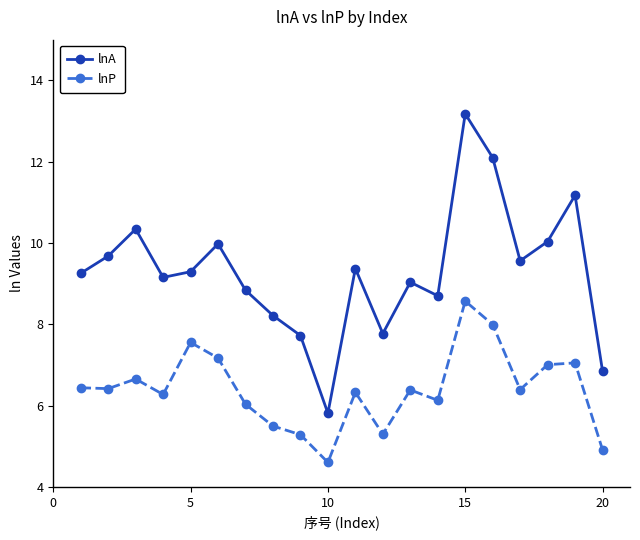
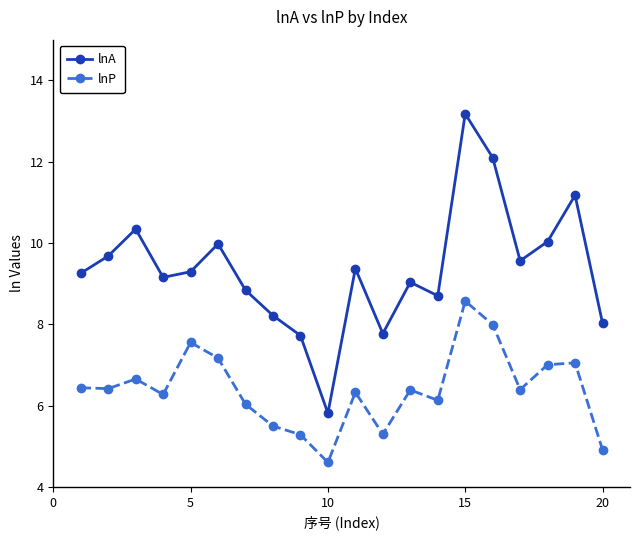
  {
    "lnA": {
      "5": 9.3,
      "10": 5.8,
      "15": 13.2,
-     "20": 6.8
+     "20": 8.0
    },
    "lnP": {
      "5": 7.6,
      "10": 4.6,
      "15": 8.6,
      "20": 4.9
    }
  }
